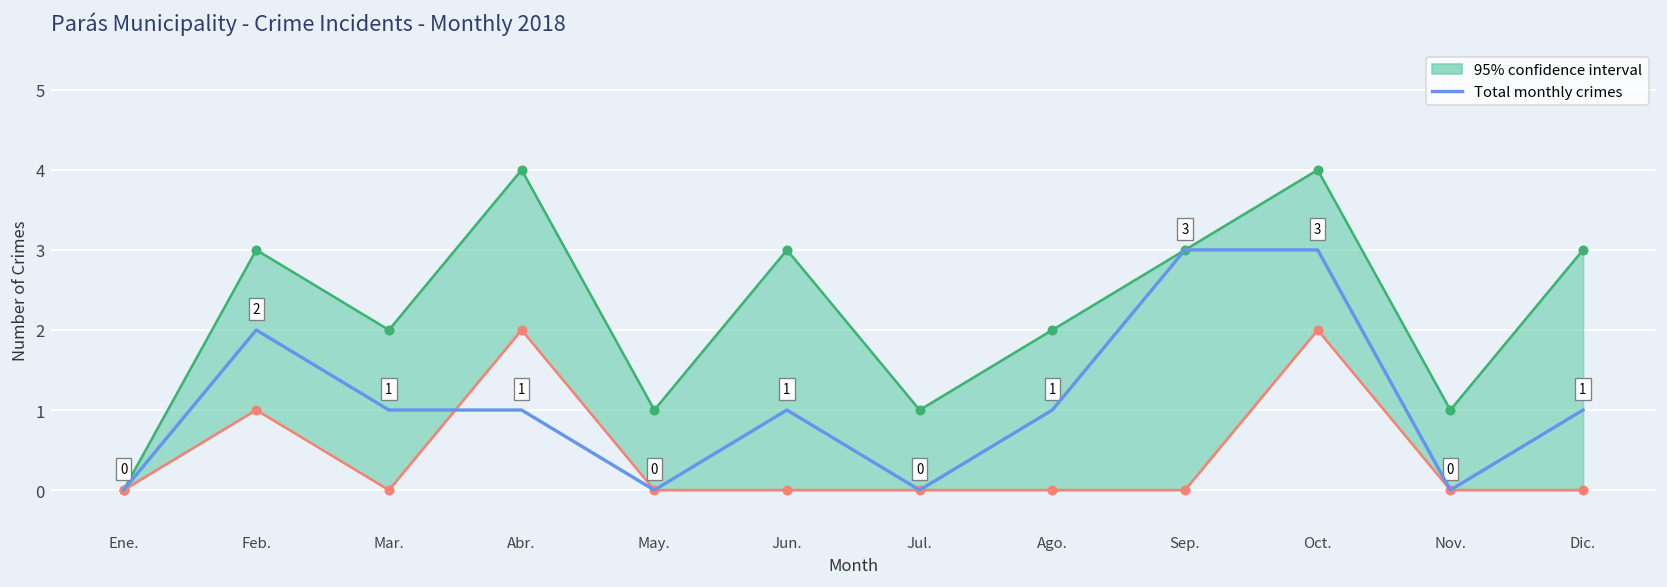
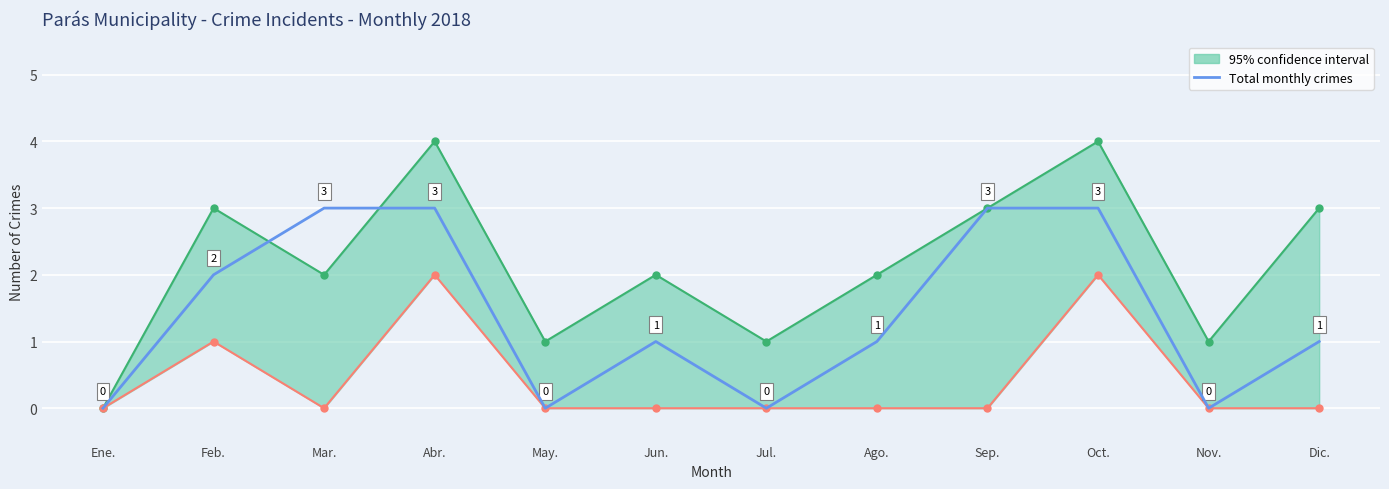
  {
    "95% confidence interval": {
      "Feb.": 3,
      "Mar.": 2,
      "Abr.": 4,
      "May.": 1,
-     "Jun.": 3,
+     "Jun.": 2,
      "Jul.": 1,
      "Ago.": 2,
      "Oct.": 4,
      "Nov.": 1,
      "Dic.": 3
    },
    "Total monthly crimes": {
-     "Mar.": 1,
-     "Abr.": 1
+     "Mar.": 3,
+     "Abr.": 3
    }
  }
